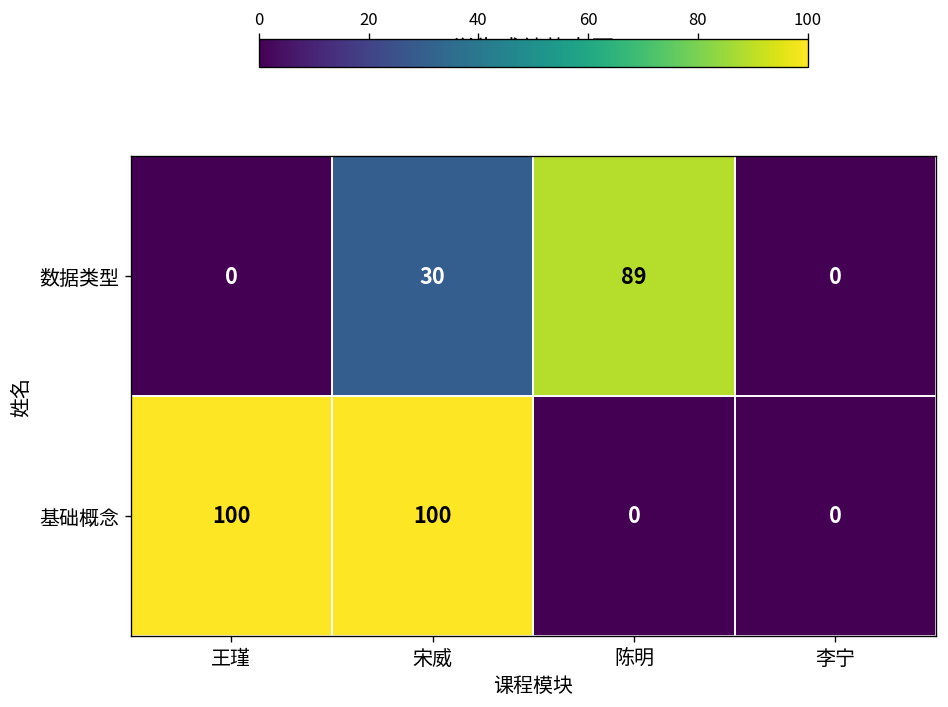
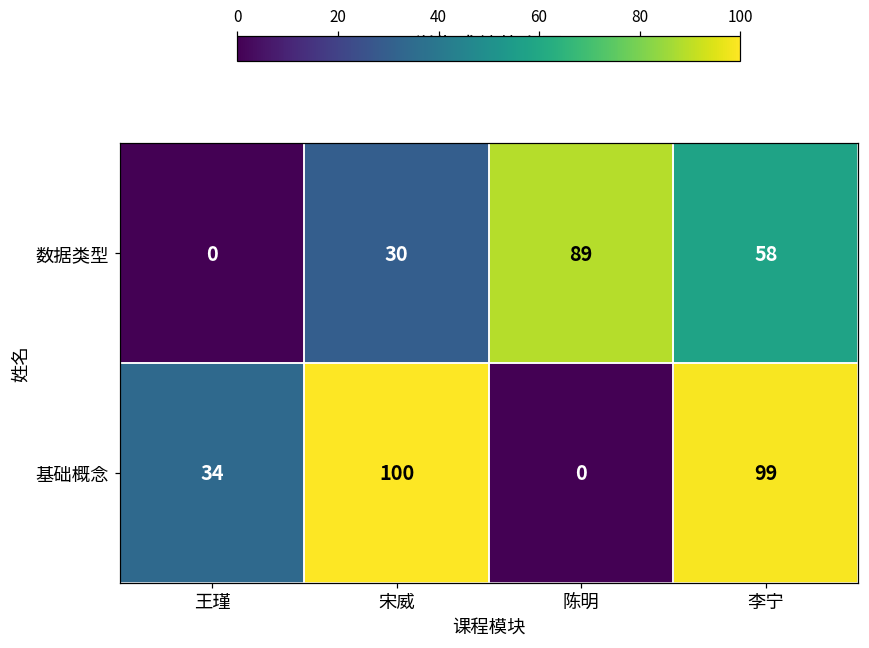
  {
    "数据类型": {
      "王瑾": 0,
      "宋威": 30,
      "陈明": 89,
-     "李宁": 0
+     "李宁": 58
    },
    "基础概念": {
-     "王瑾": 100,
+     "王瑾": 34,
      "宋威": 100,
      "陈明": 0,
-     "李宁": 0
+     "李宁": 99
    }
  }
